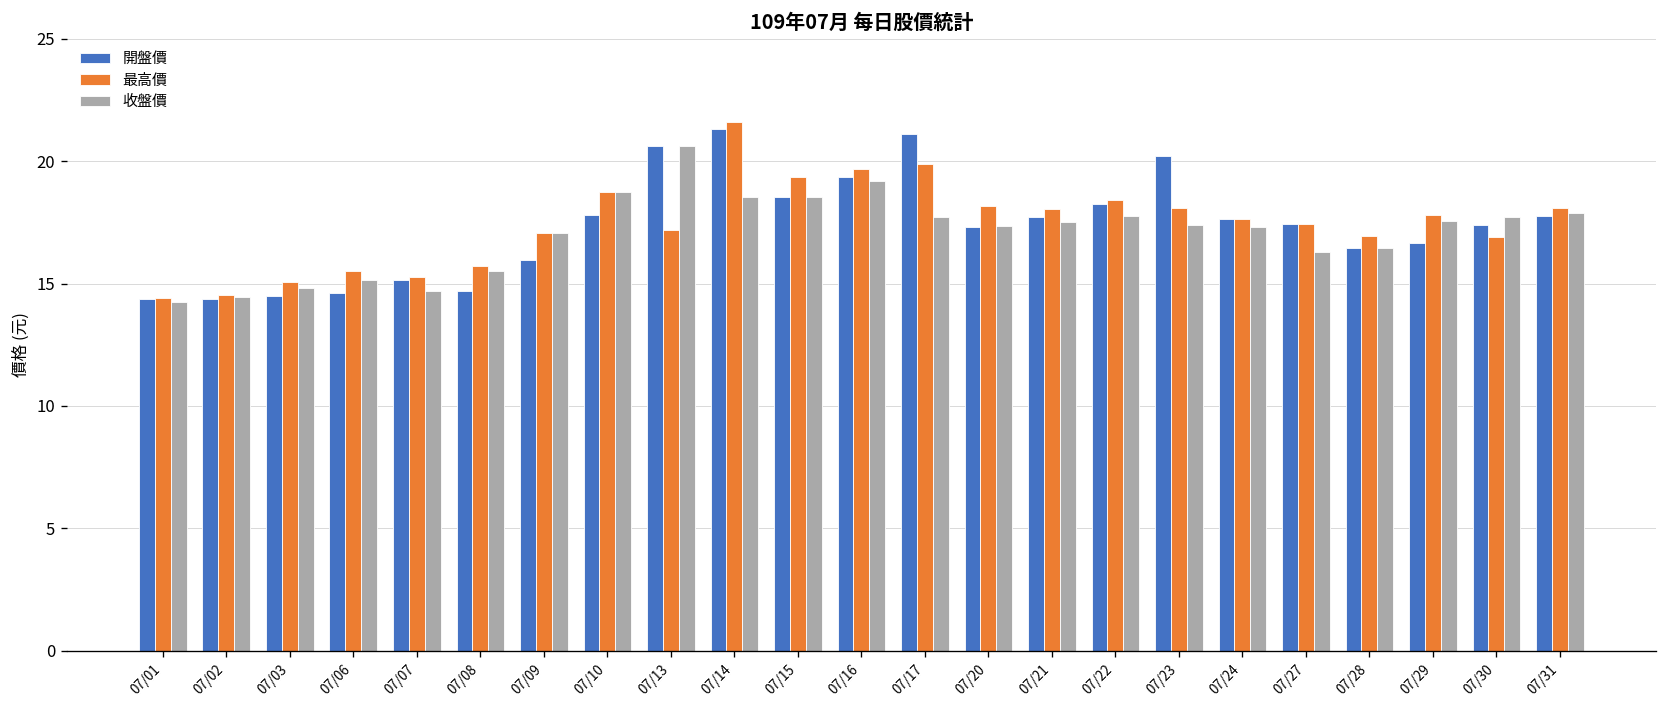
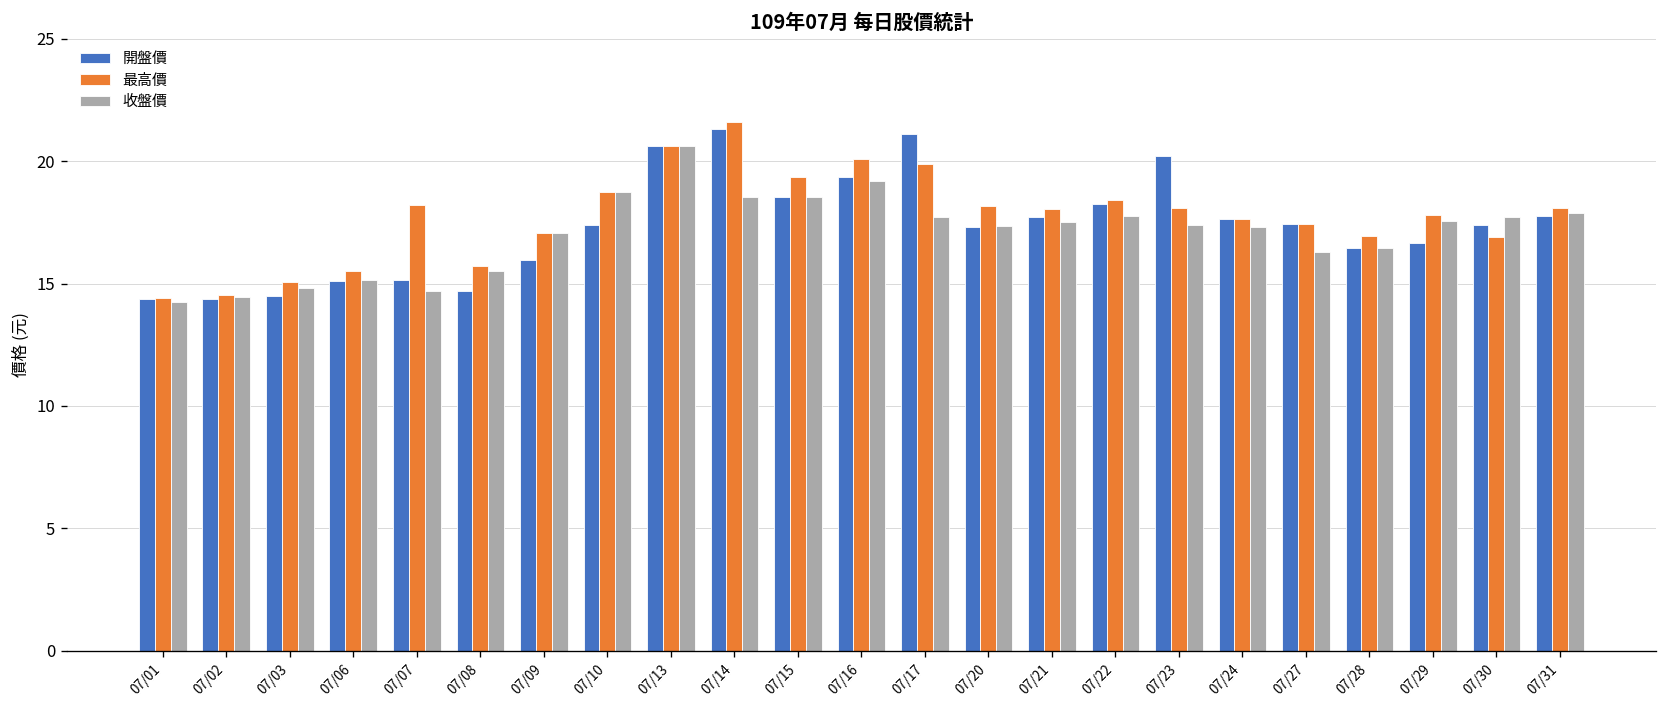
  {
    "開盤價": {
      "07/01": 14.4,
      "07/02": 14.4,
      "07/03": 14.5,
-     "07/06": 14.6,
+     "07/06": 15.1,
      "07/07": 15.2,
      "07/08": 14.7,
      "07/09": 16.0,
-     "07/10": 17.8,
+     "07/10": 17.4,
      "07/13": 20.6,
      "07/14": 21.3,
      "07/15": 18.6,
      "07/16": 19.4,
      "07/17": 21.1,
      "07/20": 17.3,
      "07/21": 17.7,
      "07/22": 18.2,
      "07/23": 20.2,
      "07/24": 17.7,
      "07/27": 17.5,
      "07/28": 16.5,
      "07/29": 16.7,
      "07/30": 17.4,
      "07/31": 17.8
    },
    "最高價": {
      "07/01": 14.4,
      "07/02": 14.6,
      "07/03": 15.1,
      "07/06": 15.5,
-     "07/07": 15.3,
+     "07/07": 18.2,
      "07/08": 15.7,
      "07/09": 17.1,
      "07/10": 18.8,
-     "07/13": 17.2,
+     "07/13": 20.6,
      "07/14": 21.6,
      "07/15": 19.4,
-     "07/16": 19.7,
+     "07/16": 20.1,
      "07/17": 19.9,
      "07/20": 18.2,
      "07/21": 18.1,
      "07/22": 18.4,
      "07/23": 18.1,
      "07/24": 17.7,
      "07/27": 17.5,
      "07/28": 17.0,
      "07/29": 17.8,
      "07/30": 16.9,
      "07/31": 18.1
    },
    "收盤價": {
      "07/01": 14.3,
      "07/02": 14.5,
      "07/03": 14.8,
      "07/06": 15.2,
      "07/07": 14.7,
      "07/08": 15.5,
      "07/09": 17.1,
      "07/10": 18.8,
      "07/13": 20.6,
      "07/14": 18.6,
      "07/15": 18.6,
      "07/16": 19.2,
      "07/17": 17.7,
      "07/20": 17.4,
      "07/21": 17.5,
      "07/22": 17.8,
      "07/23": 17.4,
      "07/24": 17.3,
      "07/27": 16.3,
      "07/28": 16.5,
      "07/29": 17.6,
      "07/30": 17.7,
      "07/31": 17.9
    }
  }
